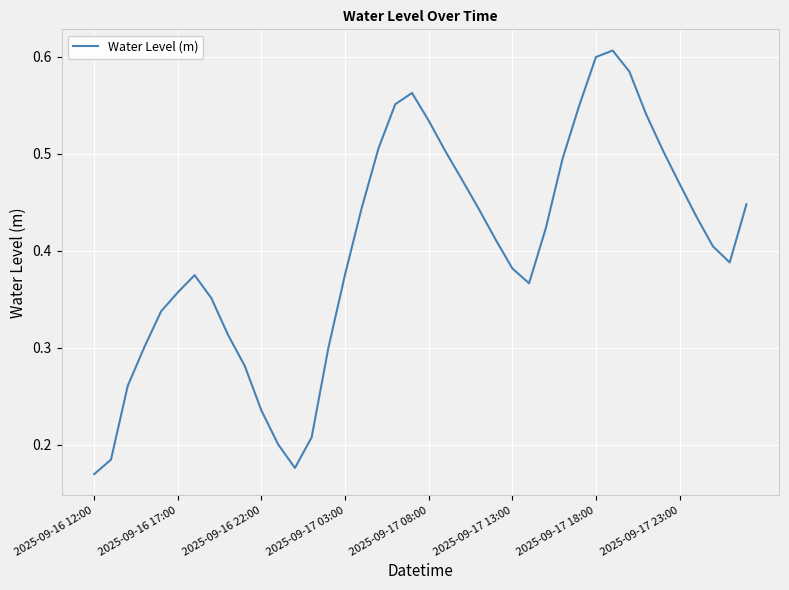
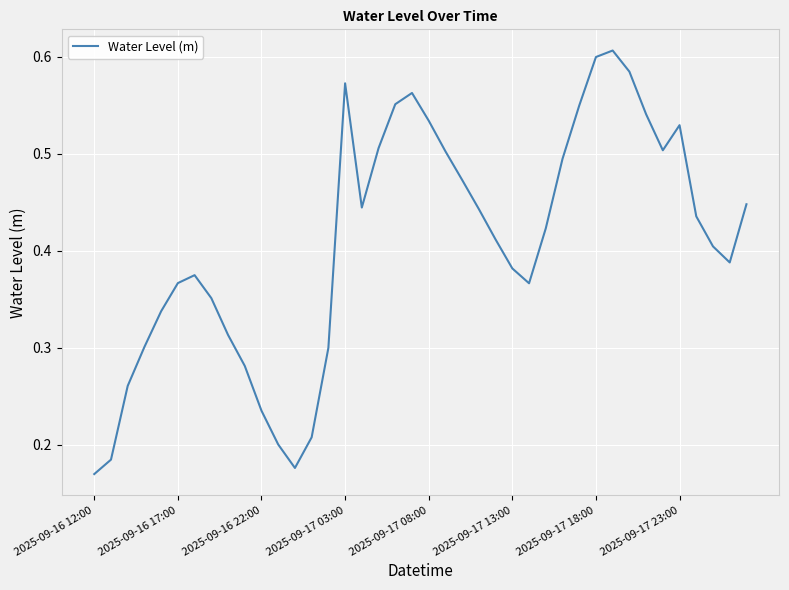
  {
    "2025-09-16 12:00": 0.17,
-   "2025-09-16 17:00": 0.36,
+   "2025-09-16 17:00": 0.37,
    "2025-09-16 22:00": 0.23,
-   "2025-09-17 03:00": 0.38,
+   "2025-09-17 03:00": 0.57,
    "2025-09-17 08:00": 0.53,
    "2025-09-17 13:00": 0.38,
    "2025-09-17 18:00": 0.60,
-   "2025-09-17 23:00": 0.47
+   "2025-09-17 23:00": 0.53
  }
